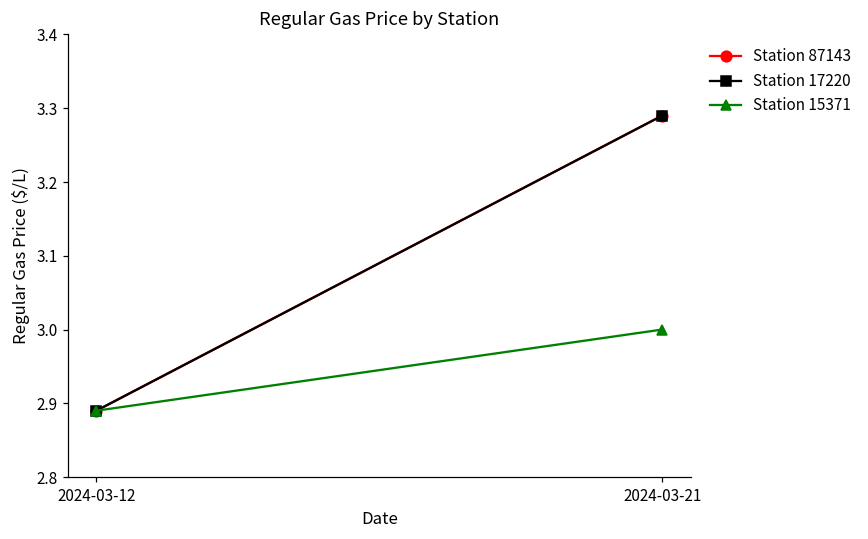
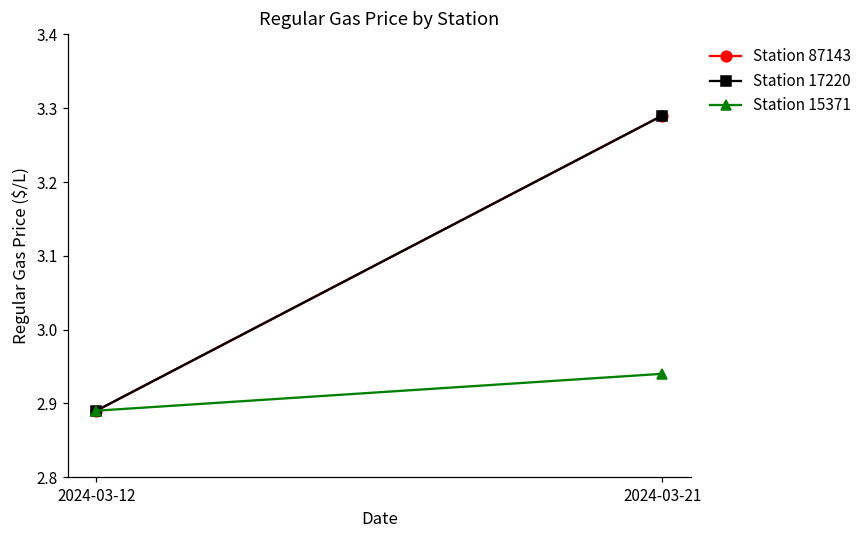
  {
    "Station 17220": {
      "2024-03-21": 3.29
    },
    "Station 15371": {
-     "2024-03-21": 3.00
+     "2024-03-21": 2.94
    }
  }
